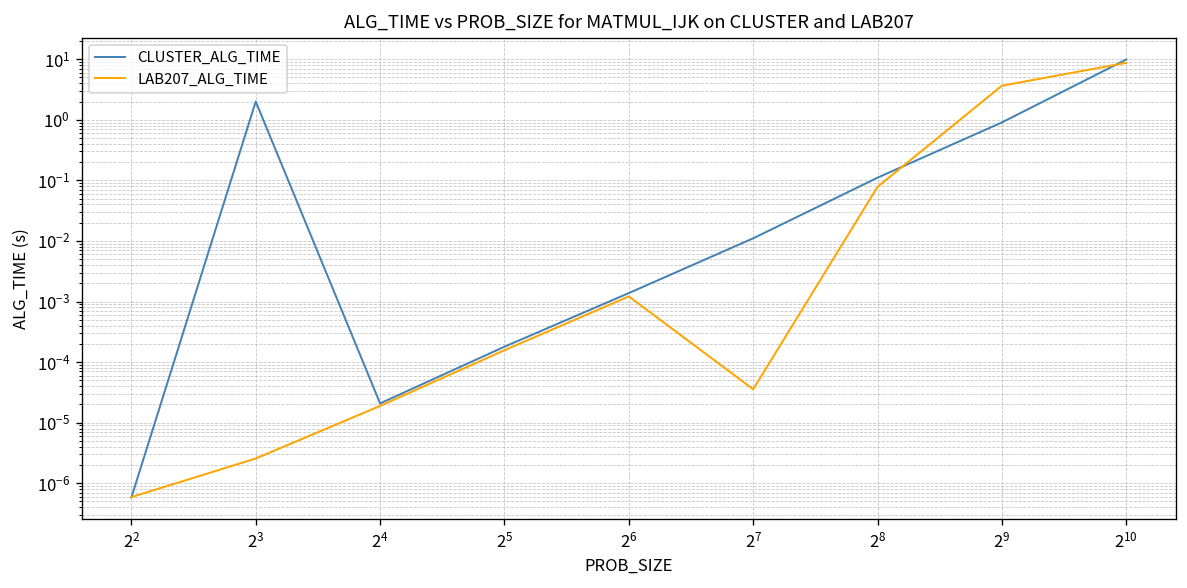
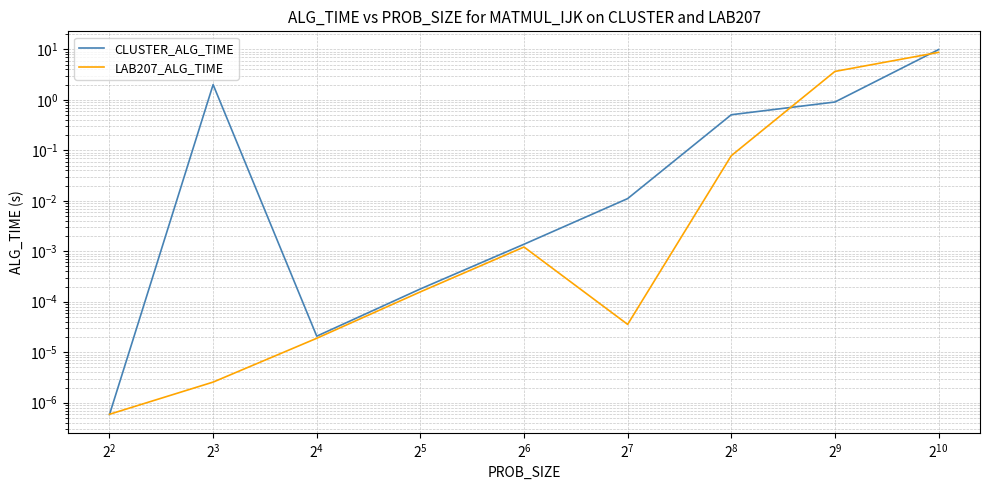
  {
    "CLUSTER_ALG_TIME": {
      "2^3": 2.0,
      "2^5": 0.00018,
      "2^6": 0.0014,
      "2^7": 0.01,
-     "2^8": 0.11,
+     "2^8": 0.5,
      "2^9": 0.9,
      "2^10": 10
    },
    "LAB207_ALG_TIME": {
      "2^3": 0.000003,
      "2^5": 0.00016,
      "2^6": 0.0012,
      "2^7": 0.00004,
      "2^8": 0.08,
      "2^9": 4,
      "2^10": 9
    }
  }
